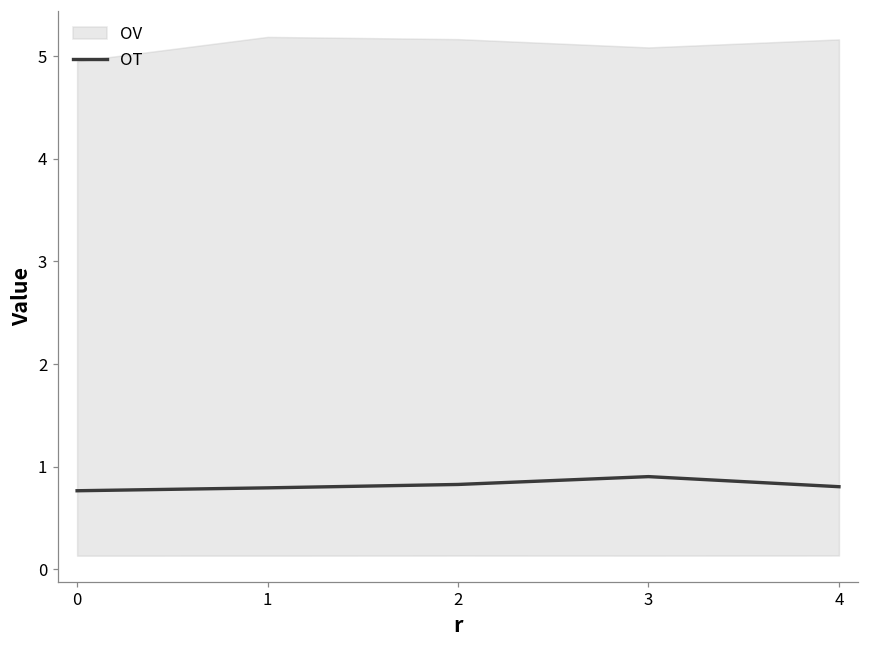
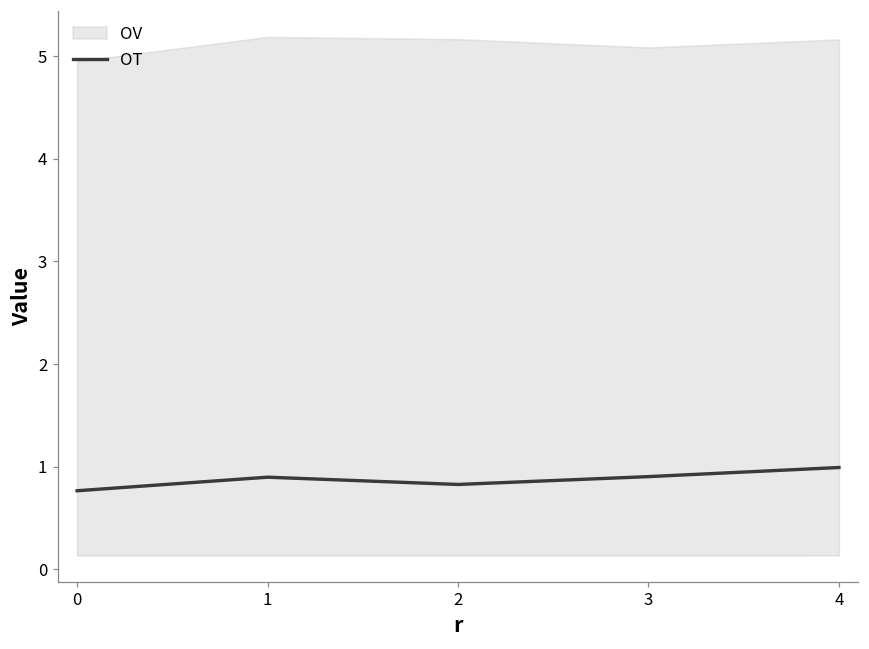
  {
    "OT": {
      "0": 0.8,
-     "1": 0.8,
+     "1": 0.9,
      "2": 0.8,
      "3": 0.9,
-     "4": 0.8
+     "4": 1.0
    }
  }
